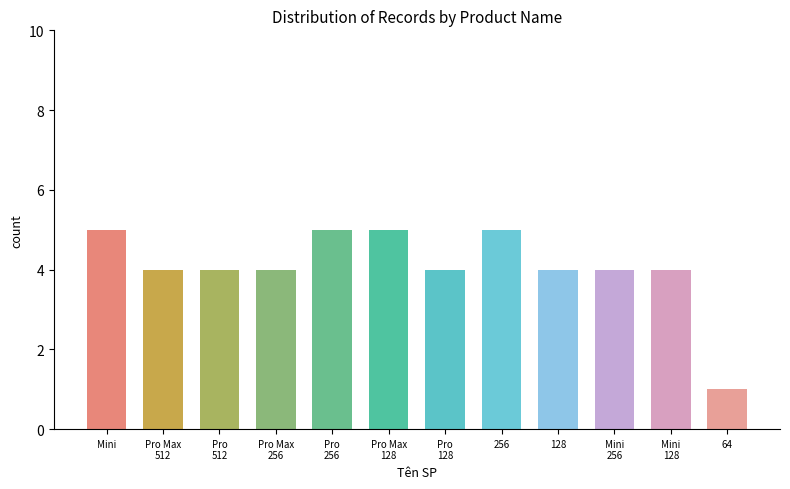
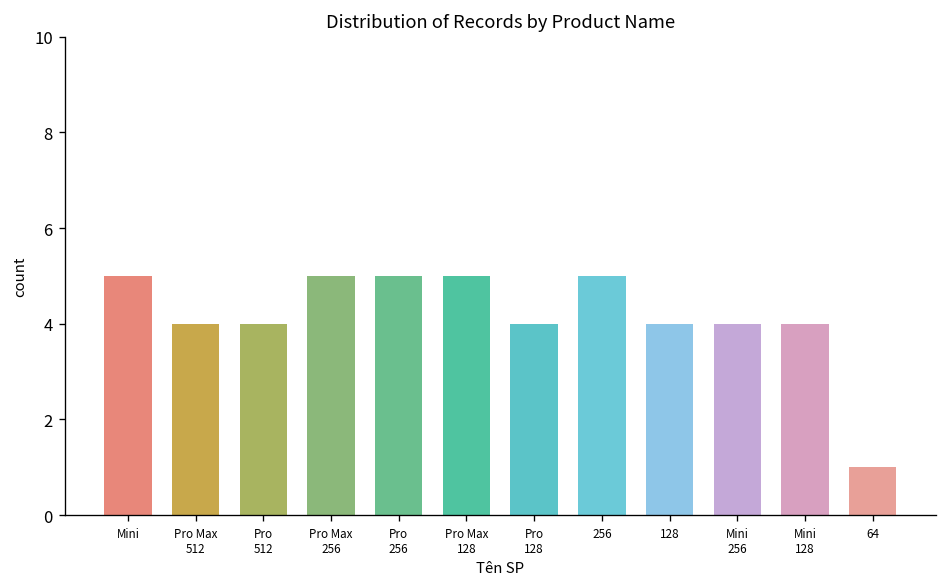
  {
    "Mini": 5,
    "Pro Max 512": 4,
    "Pro 512": 4,
-   "Pro Max 256": 4,
+   "Pro Max 256": 5,
    "Pro 256": 5,
    "Pro Max 128": 5,
    "Pro 128": 4,
    "256": 5,
    "128": 4,
    "Mini 256": 4,
    "Mini 128": 4,
    "64": 1
  }
